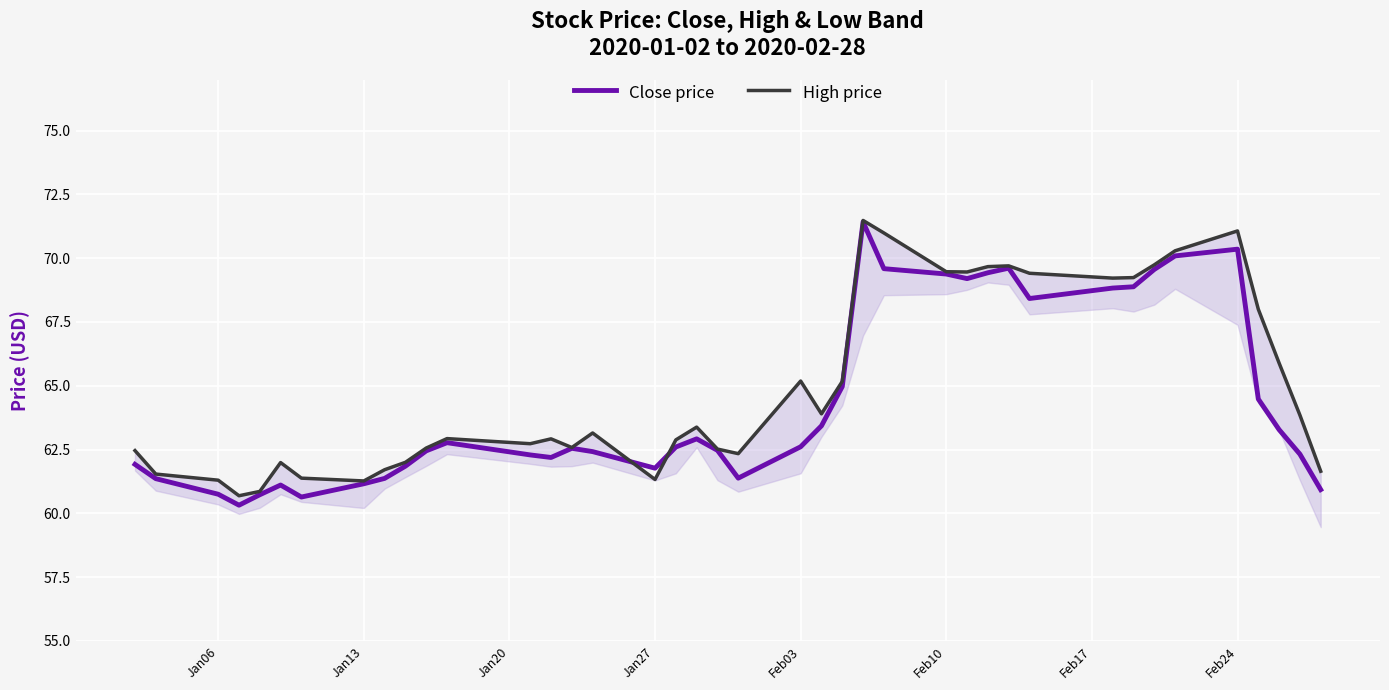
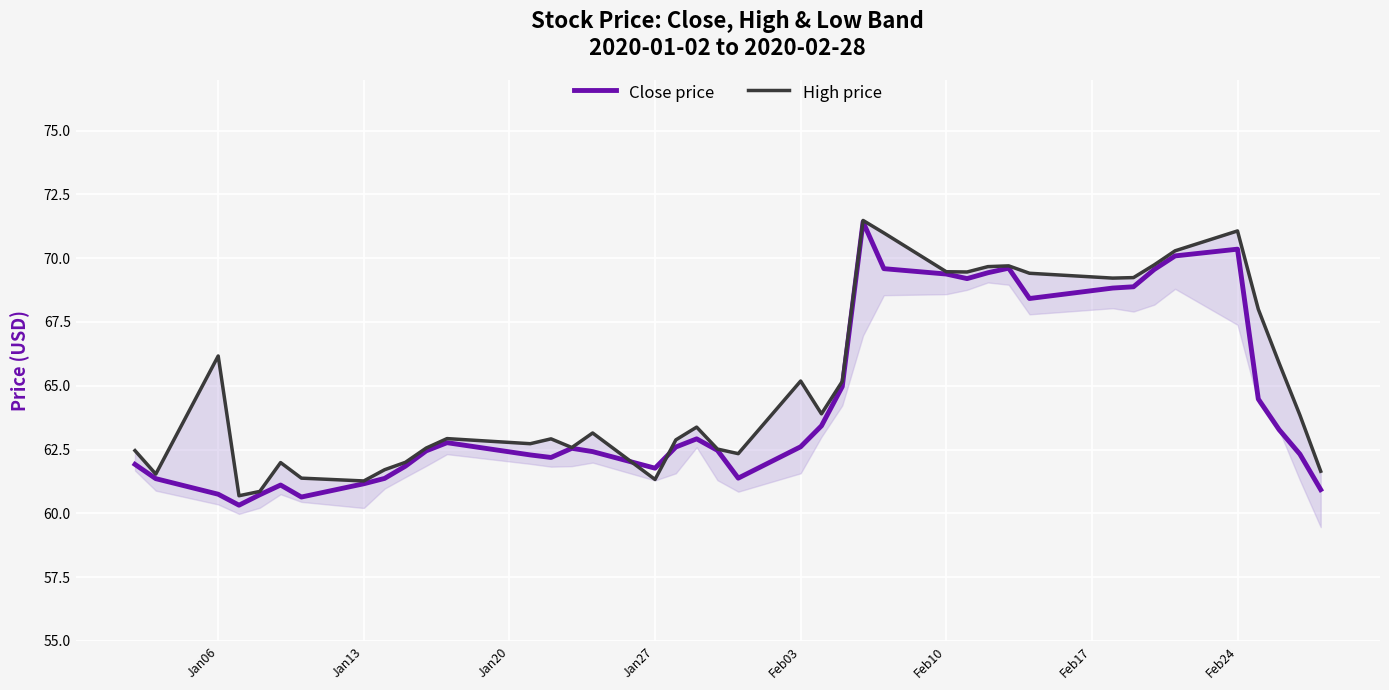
  {
    "Close price": {
      "Jan06": 60.8,
      "Jan13": 61.2,
      "Jan27": 61.8,
      "Feb03": 62.6,
      "Feb24": 70.4
    },
    "High price": {
-     "Jan06": 61.3,
+     "Jan06": 66.2,
      "Jan13": 61.3,
      "Jan27": 61.3,
      "Feb03": 65.2,
      "Feb24": 71.1
    }
  }
